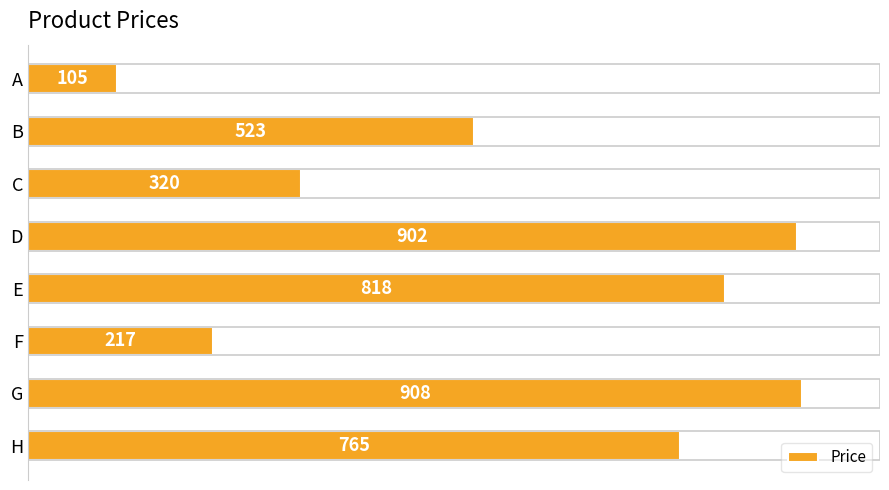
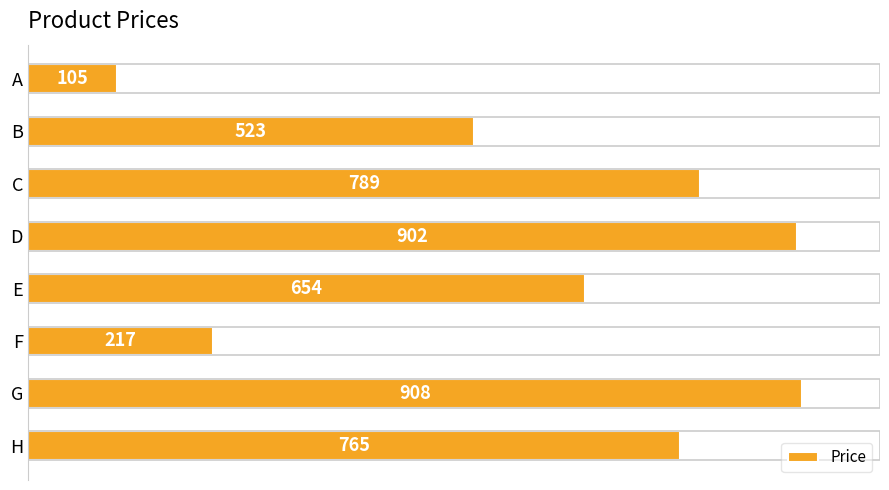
  {
    "A": 105,
    "B": 523,
-   "C": 320,
+   "C": 789,
    "D": 902,
-   "E": 818,
+   "E": 654,
    "F": 217,
    "G": 908,
    "H": 765
  }
